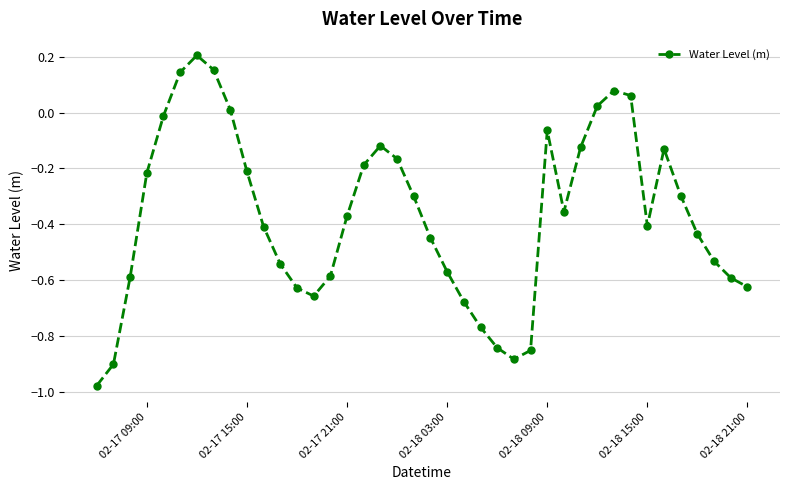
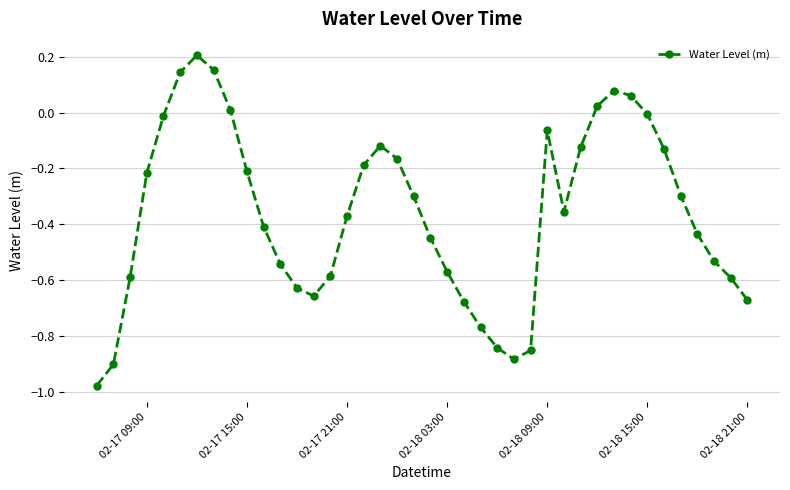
  {
    "02-17 09:00": -0.22,
    "02-17 15:00": -0.21,
    "02-17 21:00": -0.37,
    "02-18 03:00": -0.57,
    "02-18 09:00": -0.06,
-   "02-18 15:00": -0.41,
-   "02-18 21:00": -0.62
+   "02-18 15:00": -0.01,
+   "02-18 21:00": -0.67
  }
